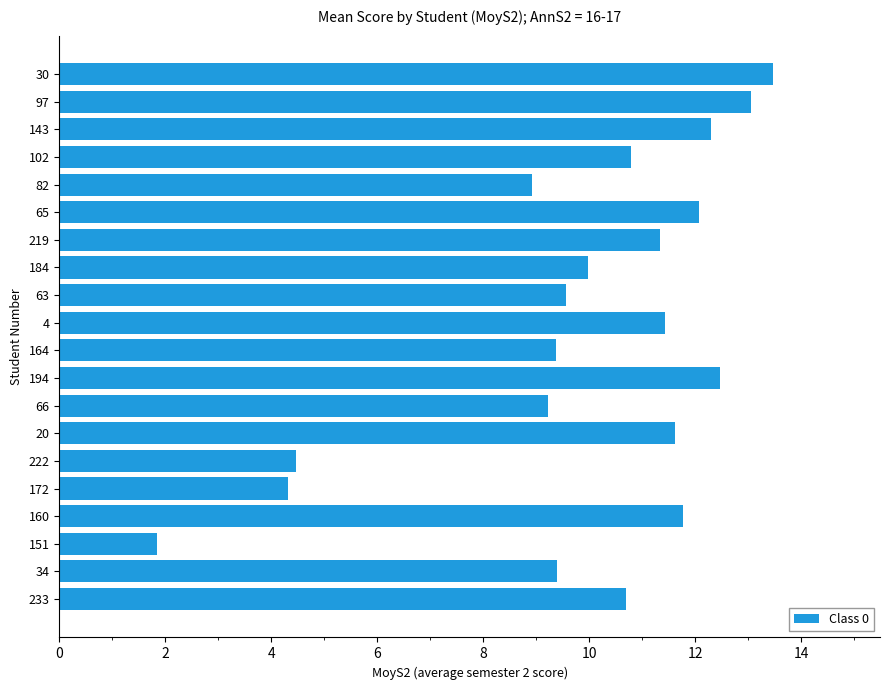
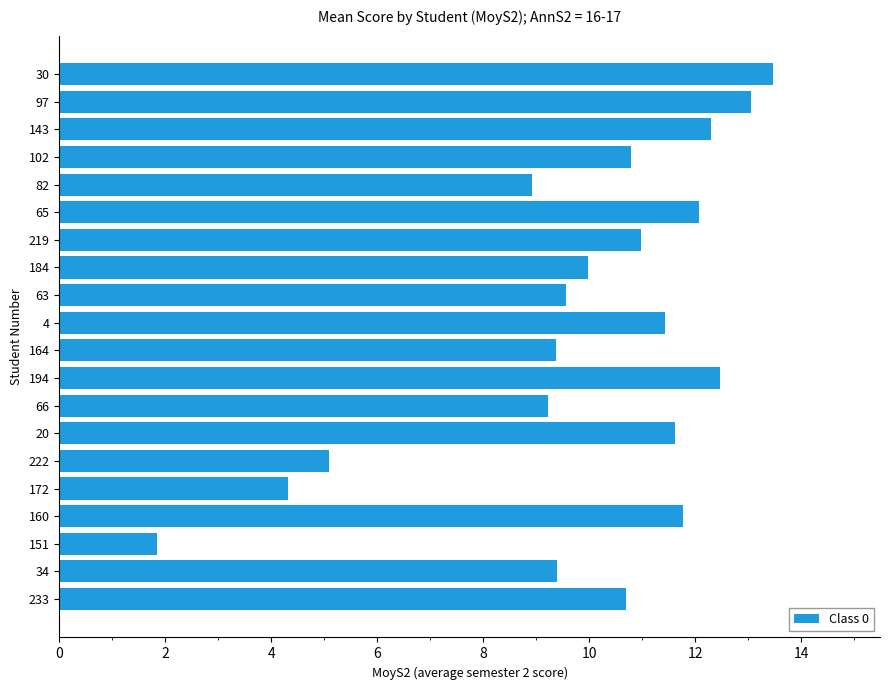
  {
    "30": 13.5,
    "97": 13.1,
    "143": 12.3,
    "102": 10.8,
    "82": 8.9,
    "65": 12.1,
-   "219": 11.3,
+   "219": 11.0,
    "184": 10.0,
    "63": 9.6,
    "4": 11.4,
    "164": 9.4,
    "194": 12.5,
    "66": 9.2,
    "20": 11.6,
-   "222": 4.5,
+   "222": 5.1,
    "172": 4.3,
    "160": 11.8,
    "151": 1.9,
    "34": 9.4,
    "233": 10.7
  }
